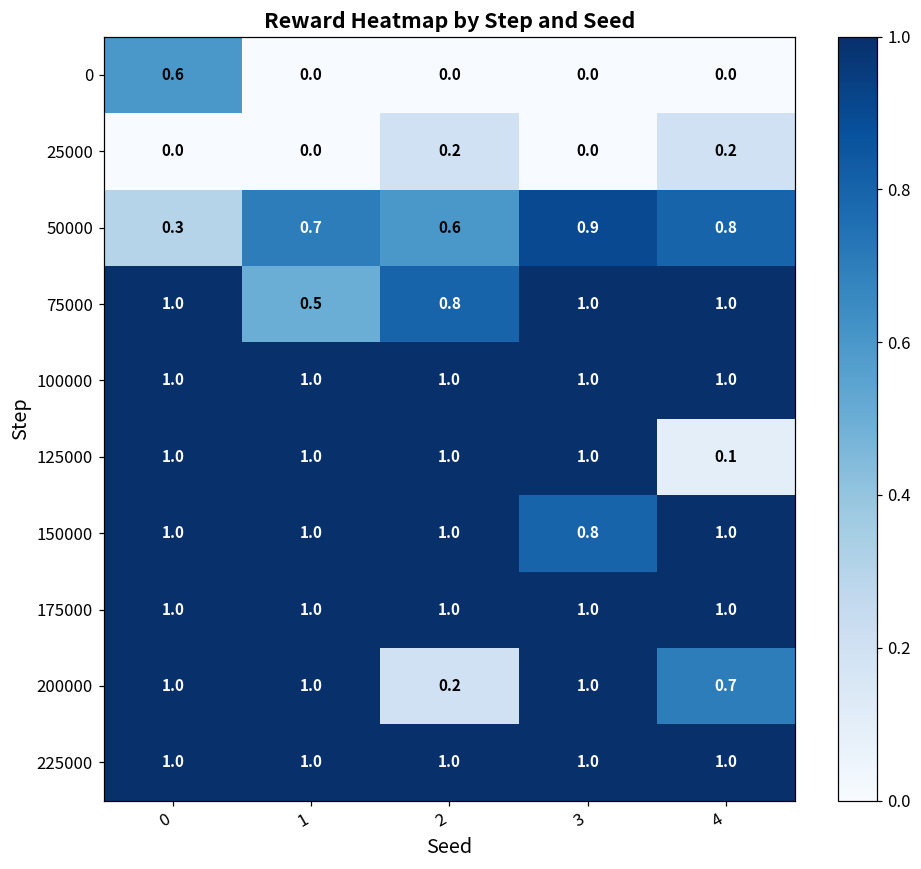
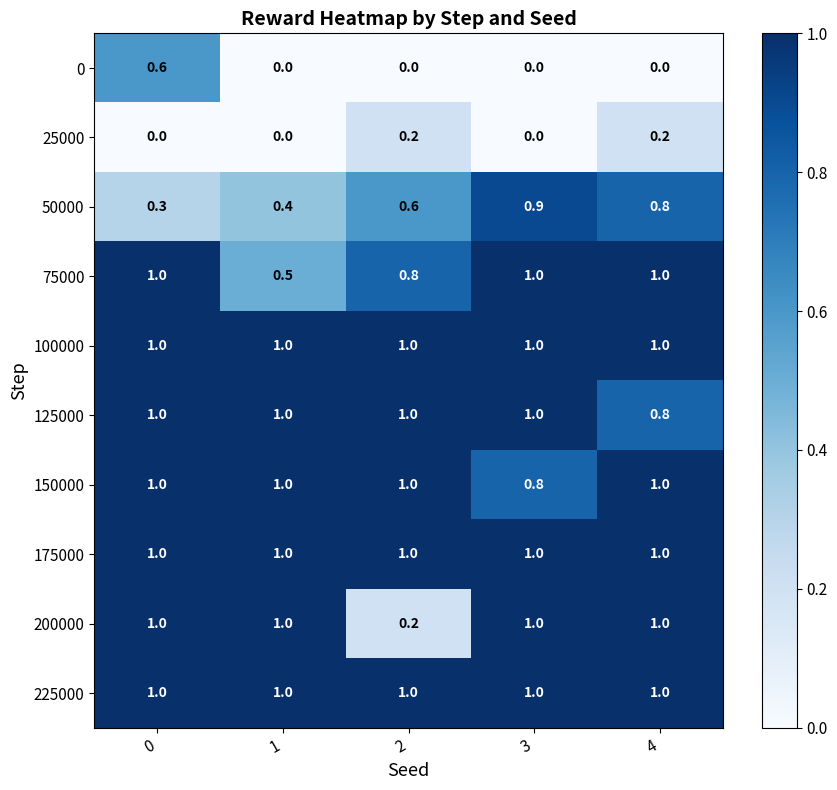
  {
    "0": {
      "0": 0.6,
      "1": 0.0,
      "2": 0.0,
      "3": 0.0,
      "4": 0.0
    },
    "25000": {
      "0": 0.0,
      "1": 0.0,
      "2": 0.2,
      "3": 0.0,
      "4": 0.2
    },
    "50000": {
      "0": 0.3,
-     "1": 0.7,
+     "1": 0.4,
      "2": 0.6,
      "3": 0.9,
      "4": 0.8
    },
    "75000": {
      "0": 1.0,
      "1": 0.5,
      "2": 0.8,
      "3": 1.0,
      "4": 1.0
    },
    "100000": {
      "0": 1.0,
      "1": 1.0,
      "2": 1.0,
      "3": 1.0,
      "4": 1.0
    },
    "125000": {
      "0": 1.0,
      "1": 1.0,
      "2": 1.0,
      "3": 1.0,
-     "4": 0.1
+     "4": 0.8
    },
    "150000": {
      "0": 1.0,
      "1": 1.0,
      "2": 1.0,
      "3": 0.8,
      "4": 1.0
    },
    "175000": {
      "0": 1.0,
      "1": 1.0,
      "2": 1.0,
      "3": 1.0,
      "4": 1.0
    },
    "200000": {
      "0": 1.0,
      "1": 1.0,
      "2": 0.2,
      "3": 1.0,
-     "4": 0.7
+     "4": 1.0
    },
    "225000": {
      "0": 1.0,
      "1": 1.0,
      "2": 1.0,
      "3": 1.0,
      "4": 1.0
    }
  }
